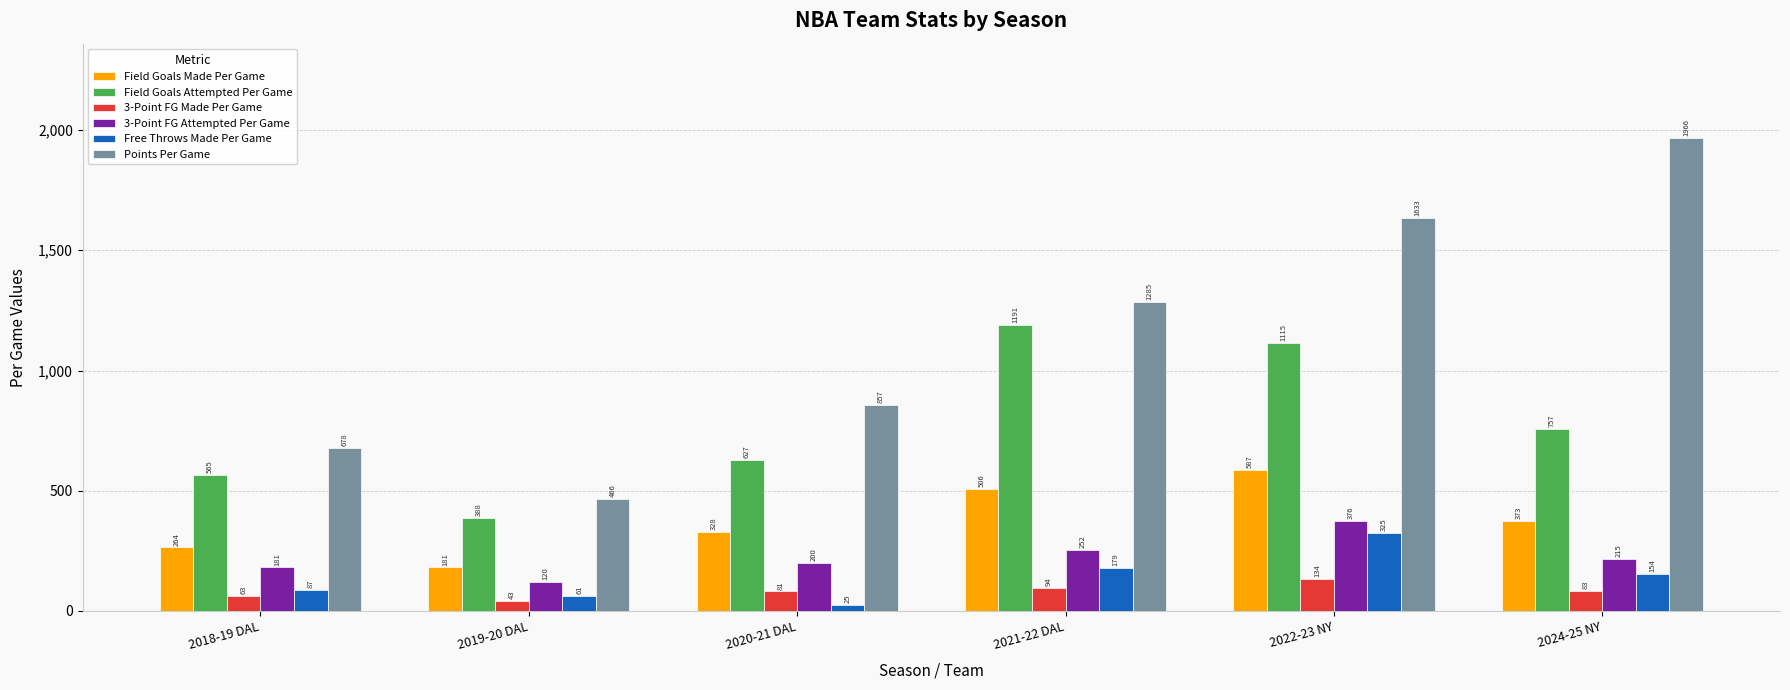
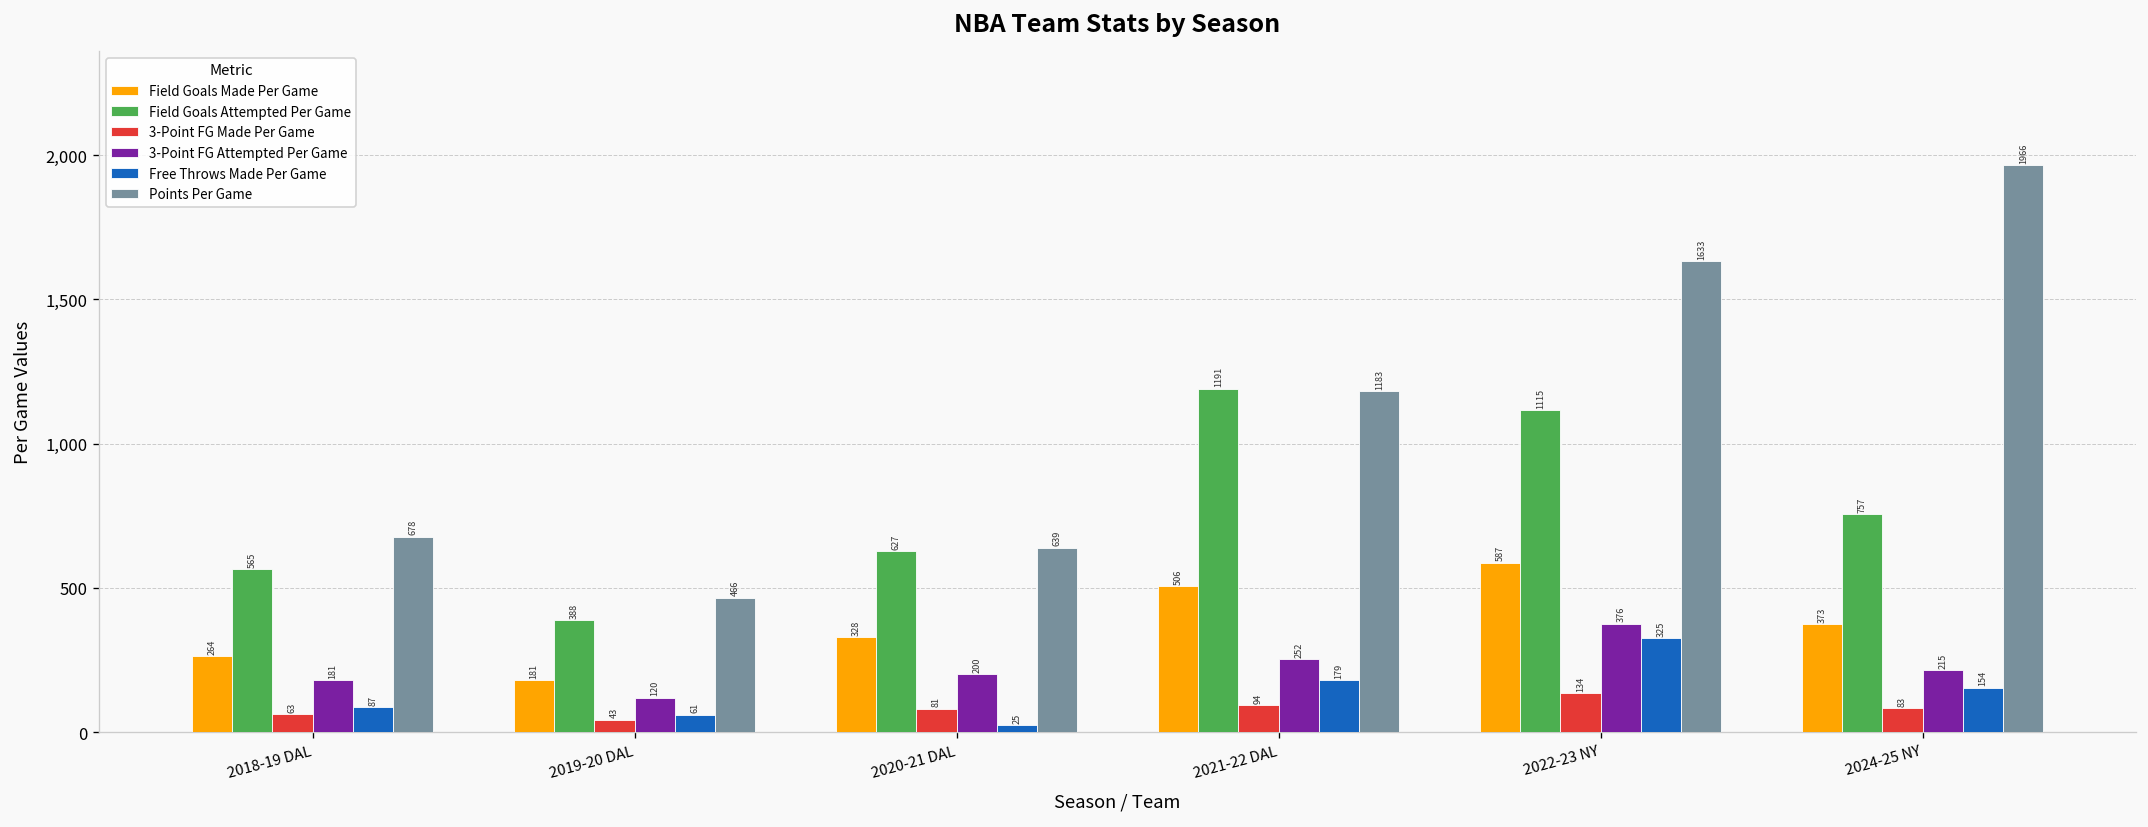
  {
    "Field Goals Made Per Game": {
      "2018-19 DAL": 264,
      "2019-20 DAL": 181,
      "2020-21 DAL": 328,
      "2021-22 DAL": 506,
      "2022-23 NY": 587,
      "2024-25 NY": 373
    },
    "Field Goals Attempted Per Game": {
      "2018-19 DAL": 565,
      "2019-20 DAL": 388,
      "2020-21 DAL": 627,
      "2021-22 DAL": 1191,
      "2022-23 NY": 1115,
      "2024-25 NY": 757
    },
    "3-Point FG Made Per Game": {
      "2018-19 DAL": 63,
      "2019-20 DAL": 43,
      "2020-21 DAL": 81,
      "2021-22 DAL": 94,
      "2022-23 NY": 134,
      "2024-25 NY": 83
    },
    "3-Point FG Attempted Per Game": {
      "2018-19 DAL": 181,
      "2019-20 DAL": 120,
      "2020-21 DAL": 200,
      "2021-22 DAL": 252,
      "2022-23 NY": 376,
      "2024-25 NY": 215
    },
    "Free Throws Made Per Game": {
      "2018-19 DAL": 87,
      "2019-20 DAL": 61,
      "2020-21 DAL": 25,
      "2021-22 DAL": 179,
      "2022-23 NY": 325,
      "2024-25 NY": 154
    },
    "Points Per Game": {
      "2018-19 DAL": 678,
      "2019-20 DAL": 466,
-     "2020-21 DAL": 857,
-     "2021-22 DAL": 1285,
+     "2020-21 DAL": 639,
+     "2021-22 DAL": 1183,
      "2022-23 NY": 1633,
      "2024-25 NY": 1966
    }
  }
